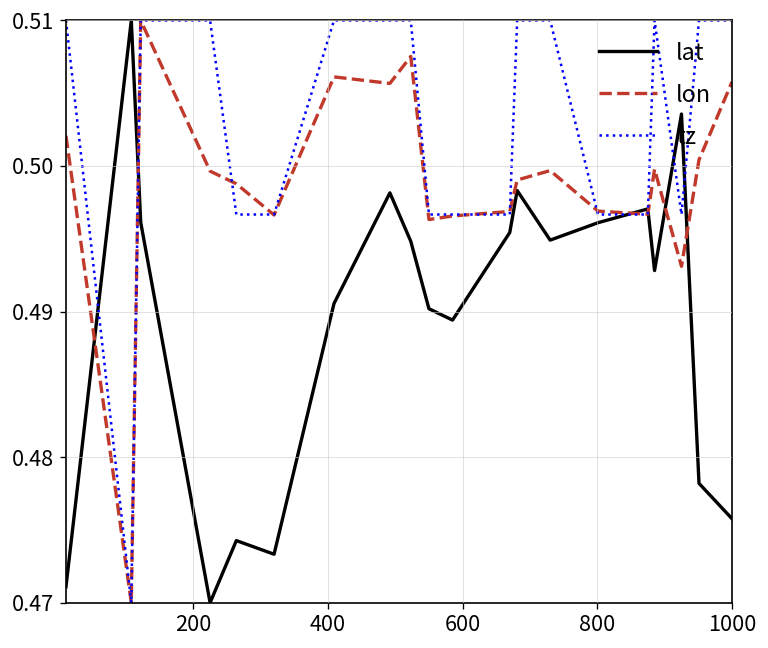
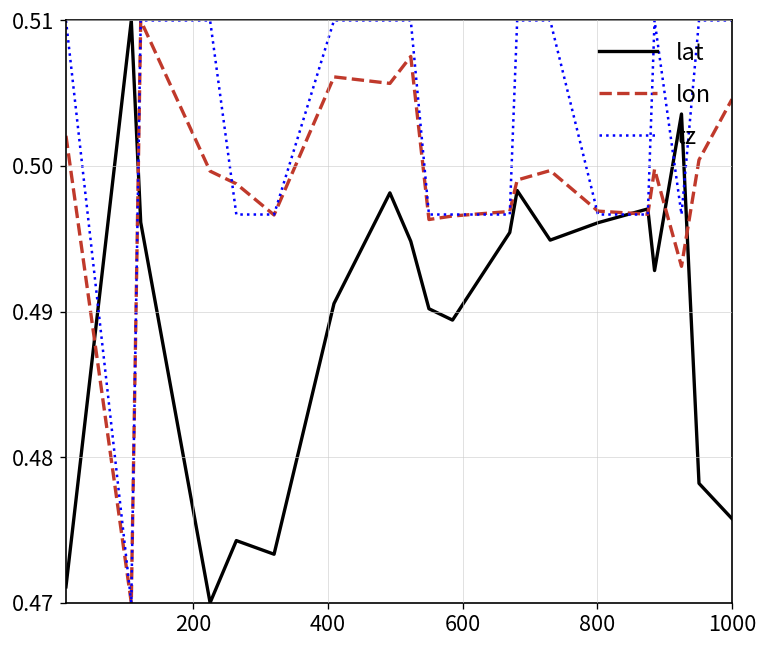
  {
    "lat": {
      "1000": 0.4758
    },
    "lon": {
-     "1000": 0.5058
+     "1000": 0.5046
    },
    "tz": {
      "1000": 0.5100
    }
  }
